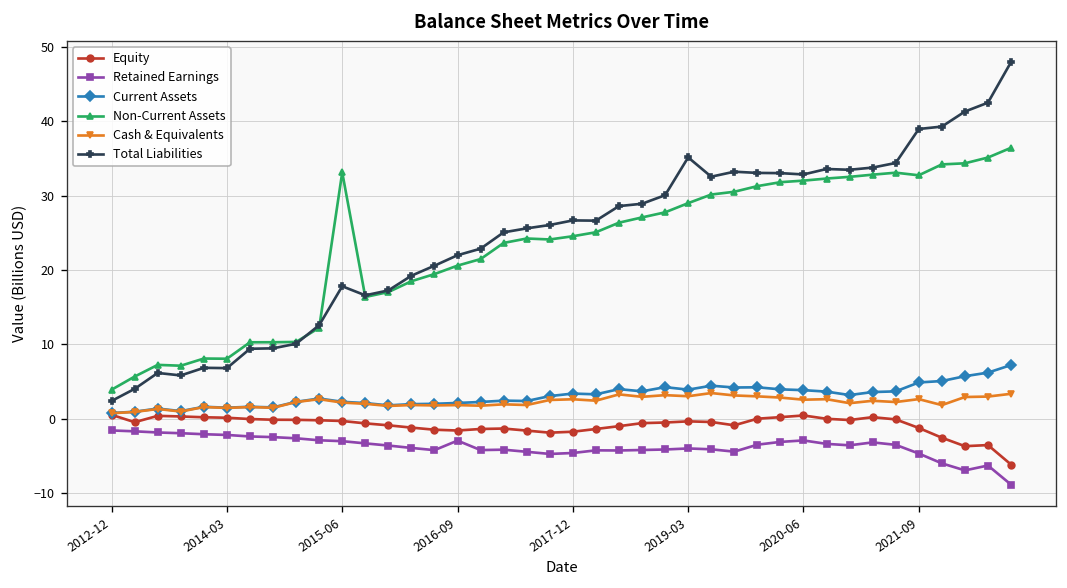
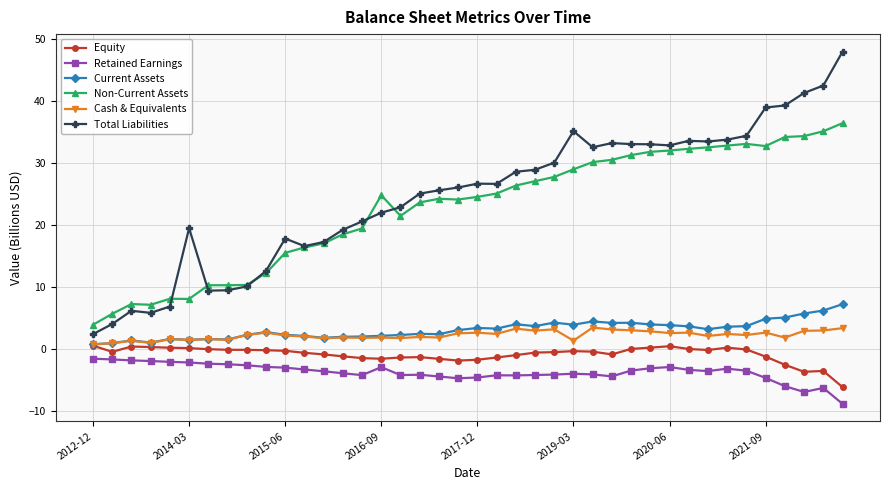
  {
    "Equity": {
      "2014-03": 0,
      "2015-06": 0,
      "2016-09": -2,
      "2017-12": -2,
      "2019-03": 0,
      "2020-06": 0,
      "2021-09": -1
    },
    "Retained Earnings": {
      "2012-12": -2,
      "2014-03": -2,
      "2015-06": -3,
      "2016-09": -3,
      "2017-12": -5,
      "2019-03": -4,
      "2020-06": -3,
      "2021-09": -5
    },
    "Current Assets": {
      "2017-12": 3,
      "2019-03": 4,
      "2020-06": 4,
      "2021-09": 5
    },
    "Non-Current Assets": {
      "2012-12": 4,
      "2014-03": 8,
-     "2015-06": 33,
-     "2016-09": 21,
+     "2015-06": 15,
+     "2016-09": 25,
      "2017-12": 25,
      "2019-03": 29,
      "2020-06": 32,
      "2021-09": 33
    },
    "Cash & Equivalents": {
      "2017-12": 3,
-     "2019-03": 3,
+     "2019-03": 1,
      "2020-06": 3,
      "2021-09": 3
    },
    "Total Liabilities": {
      "2012-12": 2,
-     "2014-03": 7,
+     "2014-03": 19,
      "2015-06": 18,
      "2016-09": 22,
      "2017-12": 27,
      "2019-03": 35,
      "2020-06": 33,
      "2021-09": 39
    }
  }
